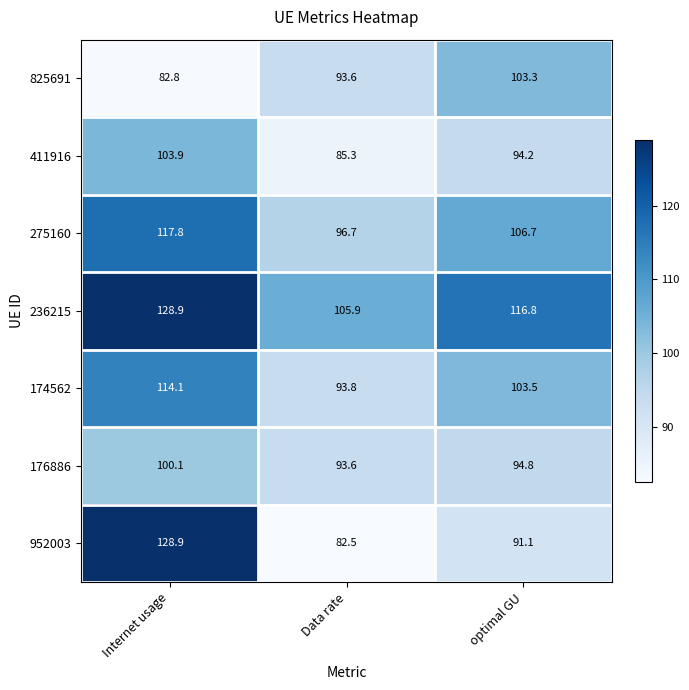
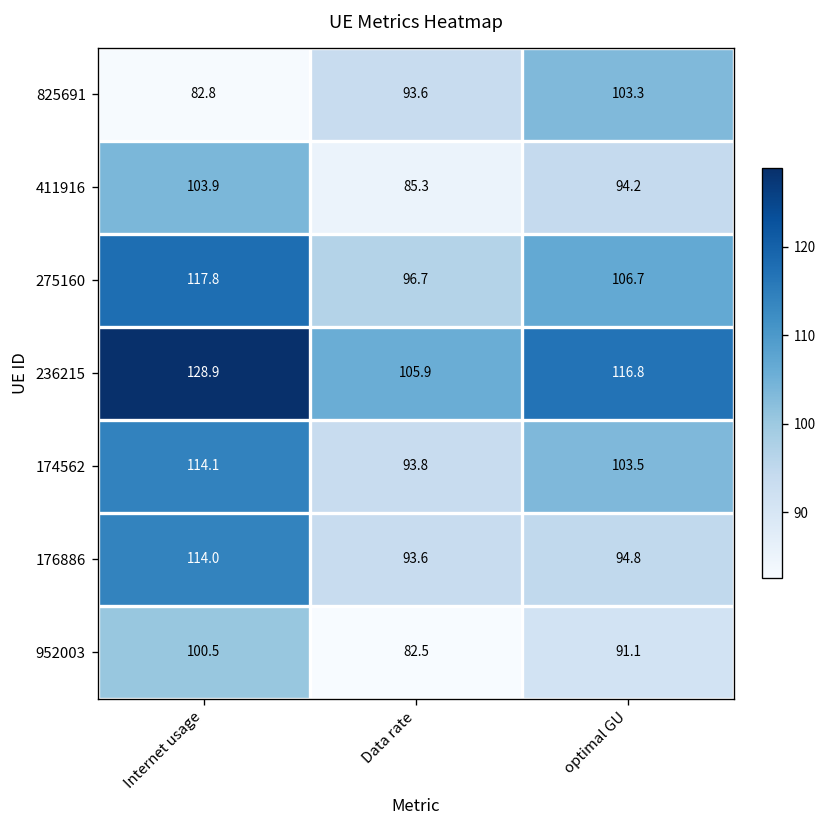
  {
    "825691": {
      "Internet usage": 82.8,
      "Data rate": 93.6,
      "optimal GU": 103.3
    },
    "411916": {
      "Internet usage": 103.9,
      "Data rate": 85.3,
      "optimal GU": 94.2
    },
    "275160": {
      "Internet usage": 117.8,
      "Data rate": 96.7,
      "optimal GU": 106.7
    },
    "236215": {
      "Internet usage": 128.9,
      "Data rate": 105.9,
      "optimal GU": 116.8
    },
    "174562": {
      "Internet usage": 114.1,
      "Data rate": 93.8,
      "optimal GU": 103.5
    },
    "176886": {
-     "Internet usage": 100.1,
+     "Internet usage": 114.0,
      "Data rate": 93.6,
      "optimal GU": 94.8
    },
    "952003": {
-     "Internet usage": 128.9,
+     "Internet usage": 100.5,
      "Data rate": 82.5,
      "optimal GU": 91.1
    }
  }
